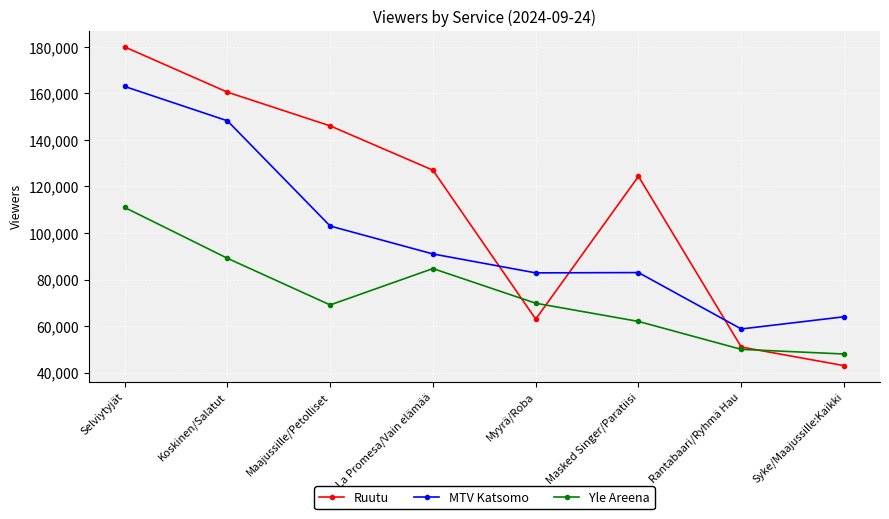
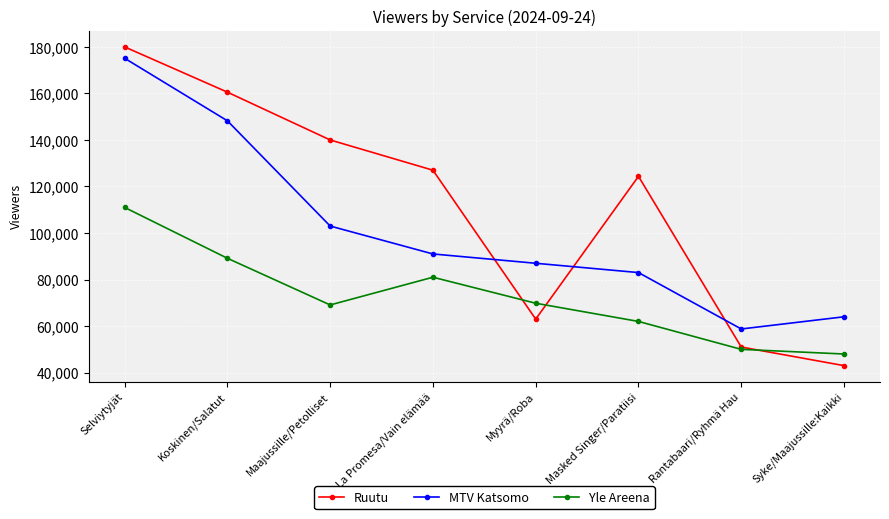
  {
    "Ruutu": {
      "Selviytyjät": "180,000",
      "Koskinen/Salatut": "161,000",
-     "Maajussille/Petolliset": "146,000",
+     "Maajussille/Petolliset": "140,000",
      "La Promesa/Vain elämää": "127,000",
      "Myyrä/Roba": "63,000",
      "Masked Singer/Paratiisi": "124,000",
      "Syke/Maajussille:Kaikki": "43,000"
    },
    "MTV Katsomo": {
-     "Selviytyjät": "163,000",
+     "Selviytyjät": "175,000",
      "Koskinen/Salatut": "148,000",
      "Maajussille/Petolliset": "103,000",
      "La Promesa/Vain elämää": "91,000",
-     "Myyrä/Roba": "83,000",
+     "Myyrä/Roba": "87,000",
      "Masked Singer/Paratiisi": "83,000",
      "Rantabaari/Ryhmä Hau": "59,000",
      "Syke/Maajussille:Kaikki": "64,000"
    },
    "Yle Areena": {
      "Selviytyjät": "111,000",
      "Koskinen/Salatut": "89,000",
      "Maajussille/Petolliset": "69,000",
-     "La Promesa/Vain elämää": "85,000",
+     "La Promesa/Vain elämää": "81,000",
      "Myyrä/Roba": "70,000",
      "Masked Singer/Paratiisi": "62,000",
      "Syke/Maajussille:Kaikki": "48,000"
    }
  }
